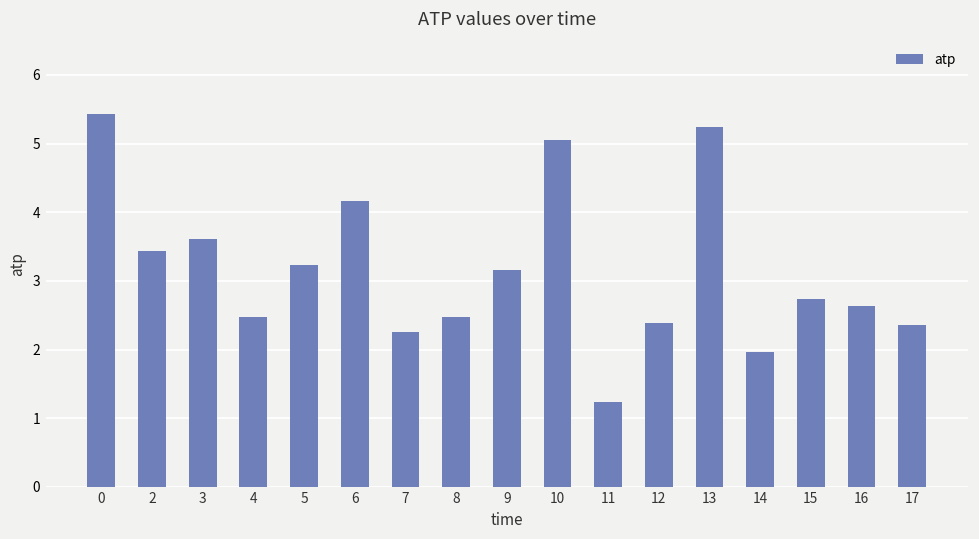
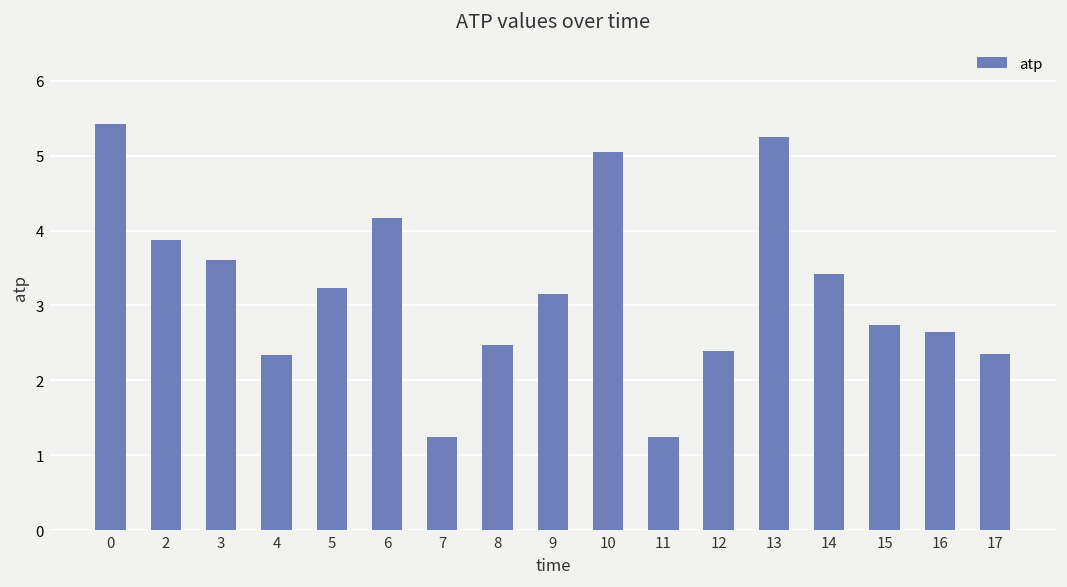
  {
    "0": 5.4,
-   "2": 3.4,
+   "2": 3.9,
    "3": 3.6,
-   "4": 2.5,
+   "4": 2.3,
    "5": 3.2,
    "6": 4.2,
-   "7": 2.3,
+   "7": 1.2,
    "8": 2.5,
    "9": 3.2,
    "10": 5.0,
    "11": 1.2,
    "12": 2.4,
    "13": 5.2,
-   "14": 2.0,
+   "14": 3.4,
    "15": 2.7,
    "16": 2.6,
    "17": 2.4
  }
